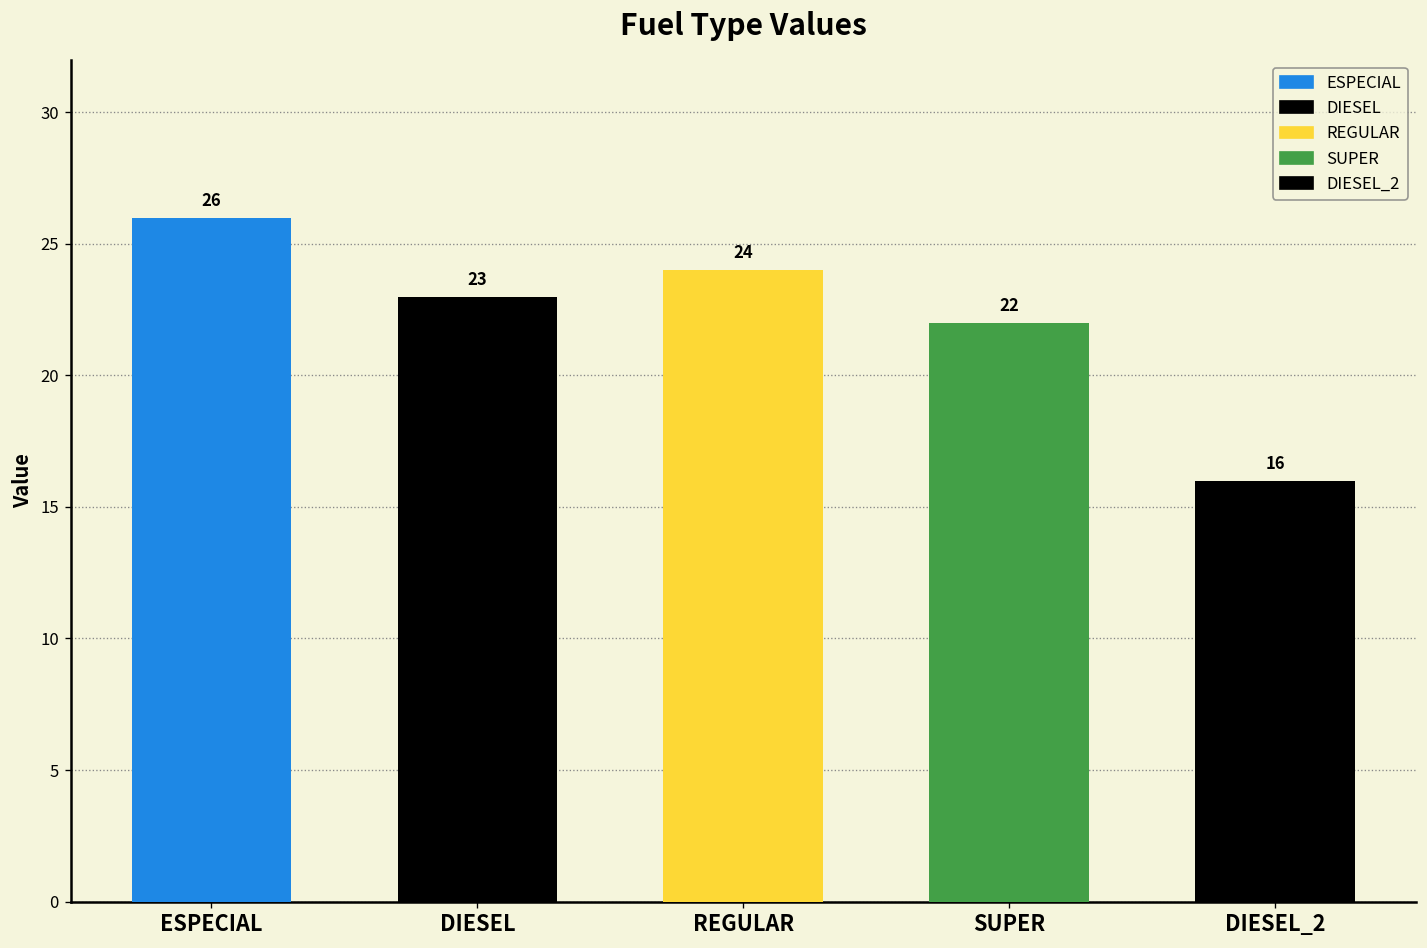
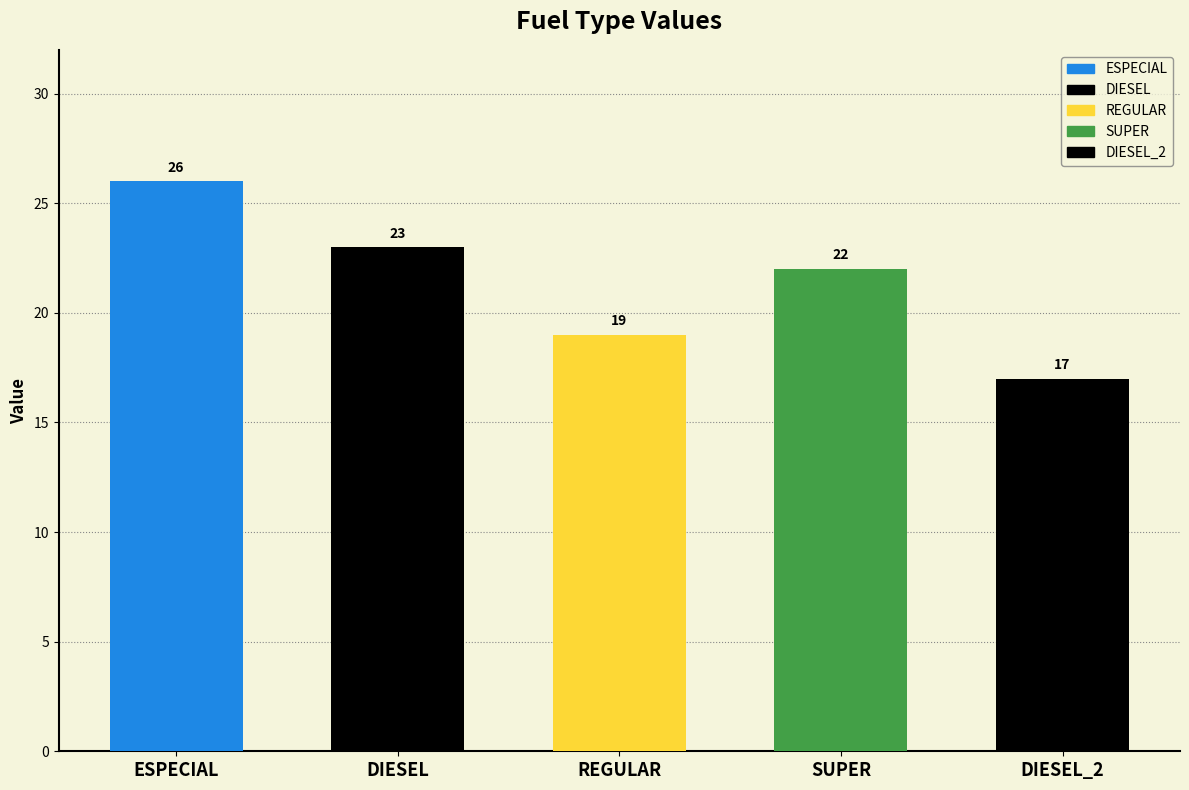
  {
    "ESPECIAL": 26,
    "DIESEL": 23,
-   "REGULAR": 24,
+   "REGULAR": 19,
    "SUPER": 22,
-   "DIESEL_2": 16
+   "DIESEL_2": 17
  }
